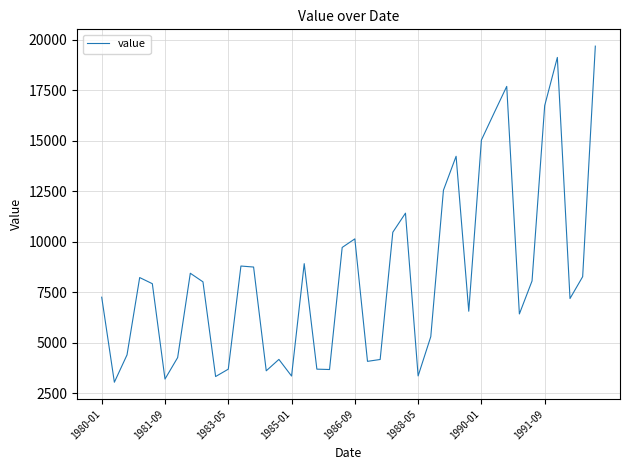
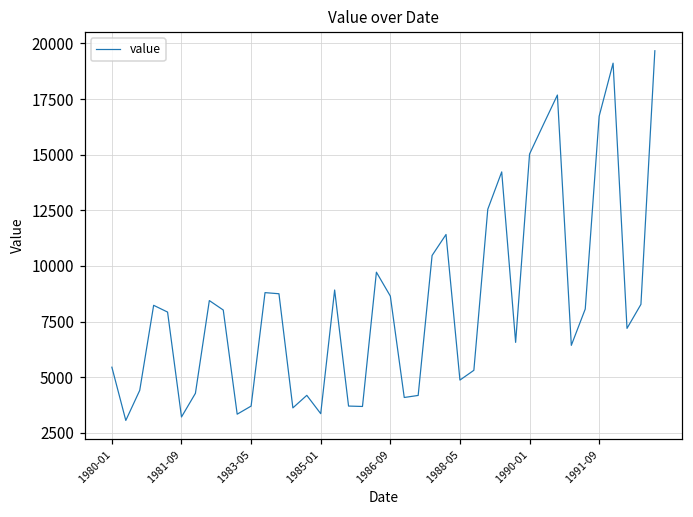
  {
-   "1980-01": 7300,
+   "1980-01": 5400,
    "1981-09": 3200,
    "1983-05": 3700,
    "1985-01": 3400,
-   "1986-09": 10100,
-   "1988-05": 3400,
+   "1986-09": 8600,
+   "1988-05": 4900,
    "1990-01": 15000,
    "1991-09": 16700
  }
